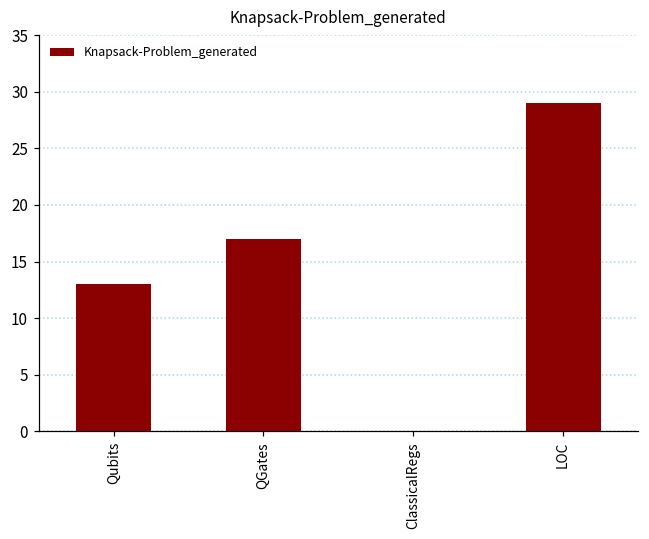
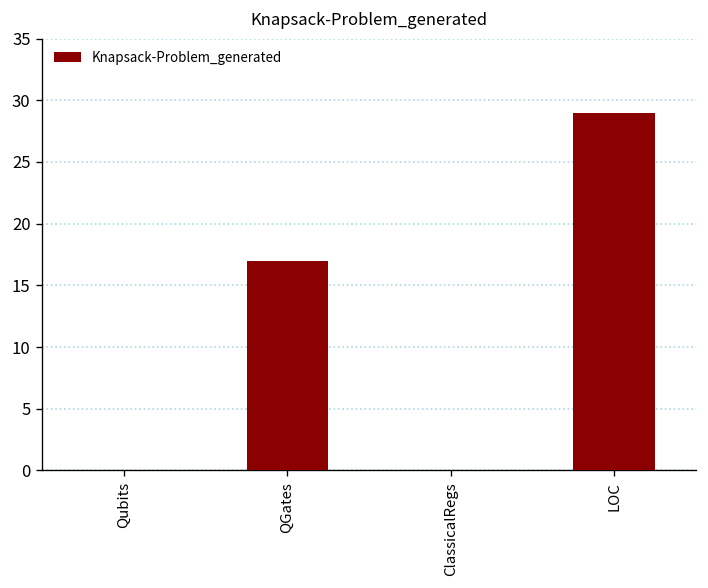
  {
-   "Qubits": 13,
+   "Qubits": 0,
    "QGates": 17,
    "ClassicalRegs": 0,
    "LOC": 29
  }
